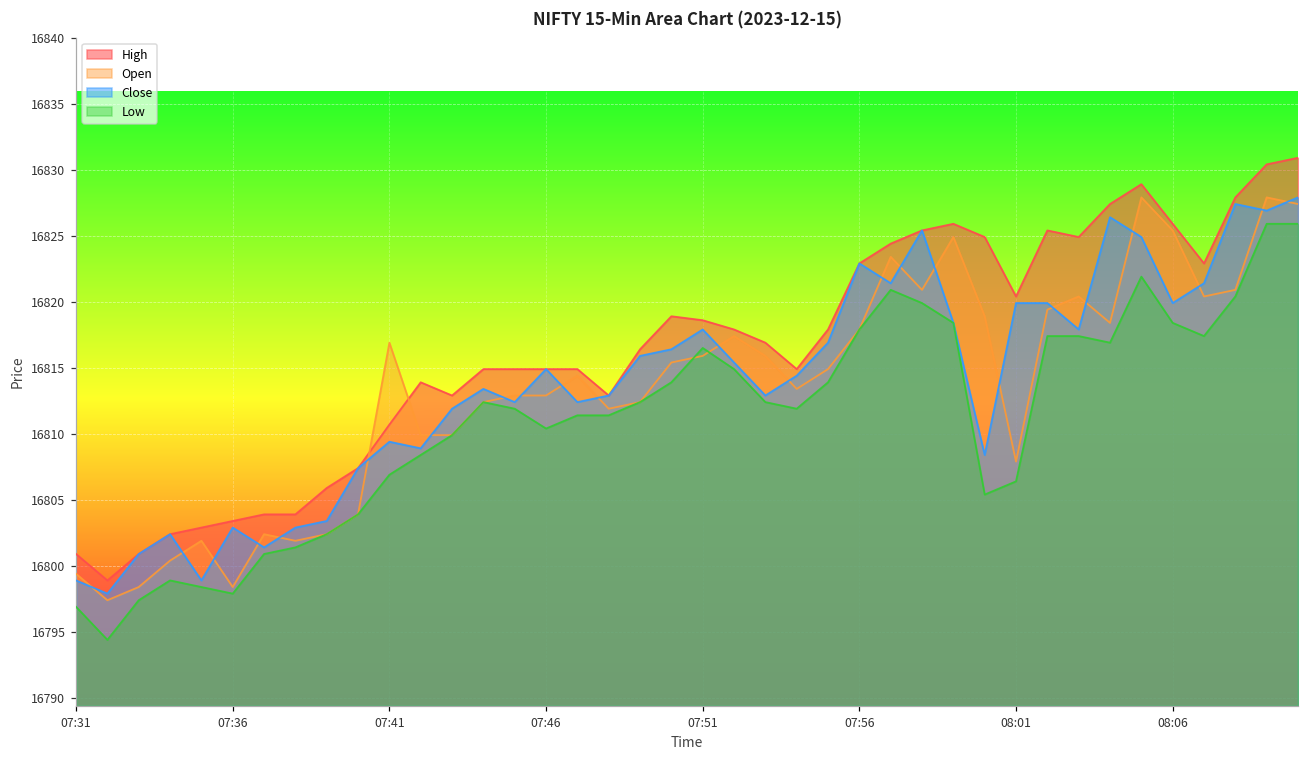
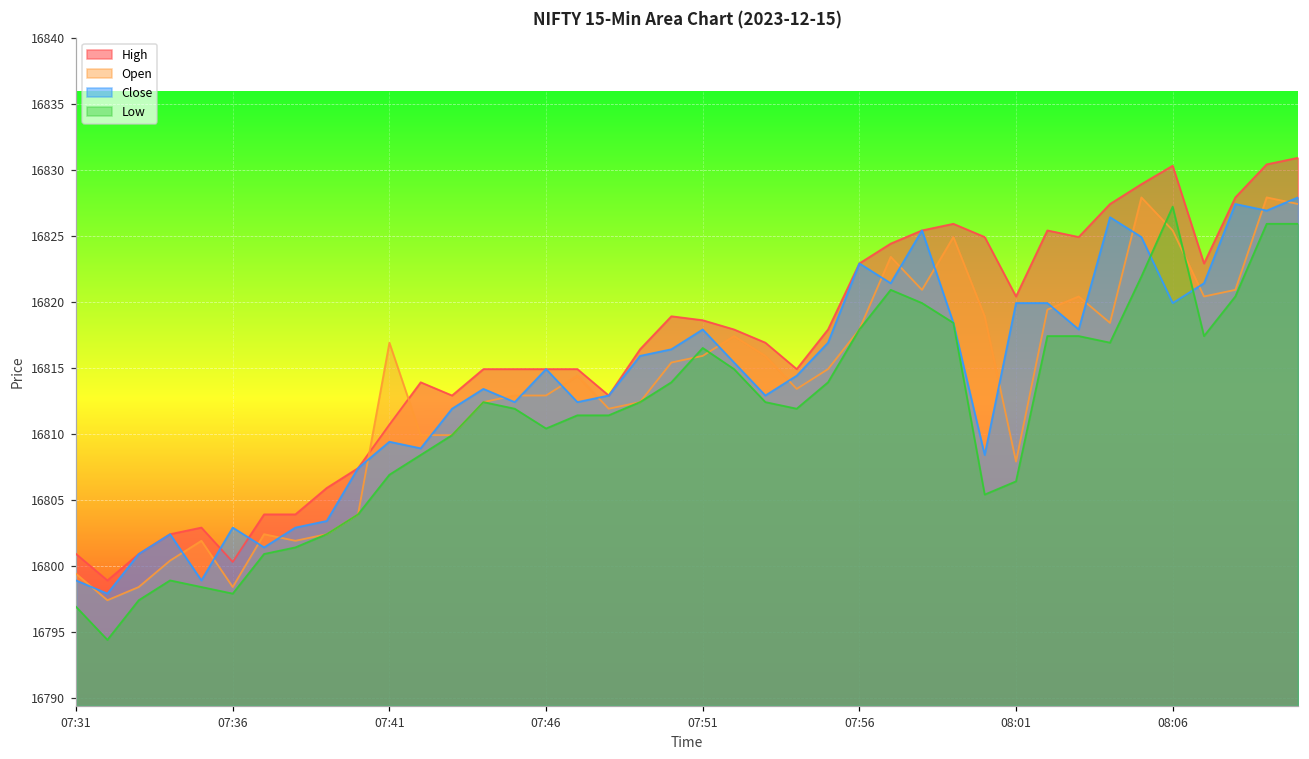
  {
    "High": {
      "07:31": 16800.9,
-     "07:36": 16803.4,
+     "07:36": 16800.3,
      "07:41": 16810.7,
      "07:51": 16818.6,
      "08:01": 16820.4,
-     "08:06": 16825.9
+     "08:06": 16830.3
    },
    "Open": {
      "07:31": 16799.4,
      "07:36": 16798.4,
      "07:41": 16816.9,
      "07:46": 16812.9,
      "07:51": 16815.9,
      "08:01": 16807.9,
      "08:06": 16825.4
    },
    "Close": {
      "07:31": 16798.9,
      "07:36": 16802.9,
      "07:41": 16809.4,
      "07:51": 16817.9,
      "08:01": 16819.9,
      "08:06": 16819.9
    },
    "Low": {
      "07:31": 16796.9,
      "07:36": 16797.9,
      "07:41": 16806.9,
      "07:46": 16810.4,
      "07:51": 16816.5,
      "08:01": 16806.4,
-     "08:06": 16818.4
+     "08:06": 16827.2
    }
  }
